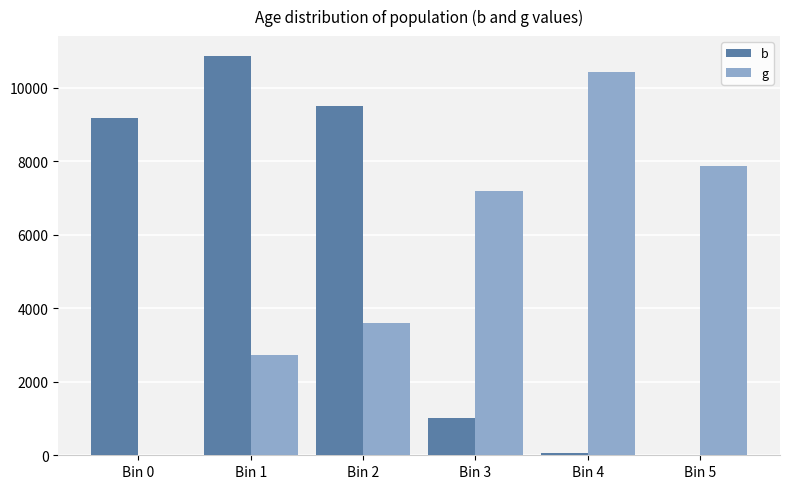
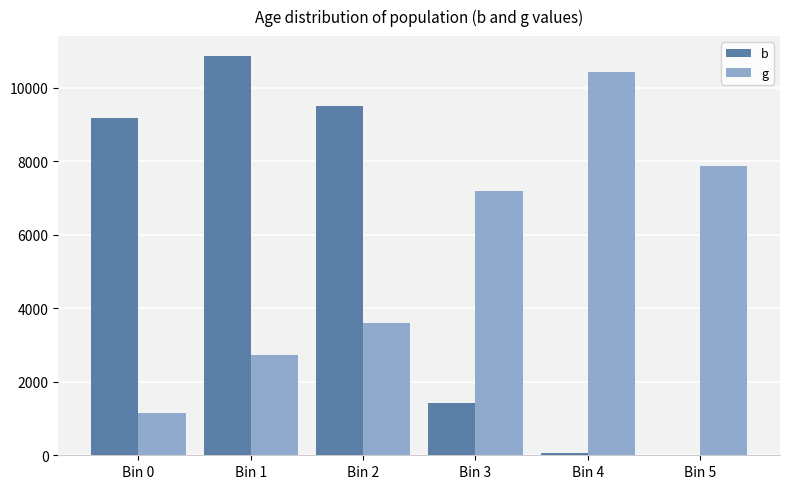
  {
    "b": {
      "Bin 0": 9200,
      "Bin 1": 10900,
      "Bin 2": 9500,
-     "Bin 3": 1000
+     "Bin 3": 1400
    },
    "g": {
-     "Bin 0": 0,
+     "Bin 0": 1200,
      "Bin 1": 2700,
      "Bin 2": 3600,
      "Bin 3": 7200,
      "Bin 4": 10400,
      "Bin 5": 7900
    }
  }
